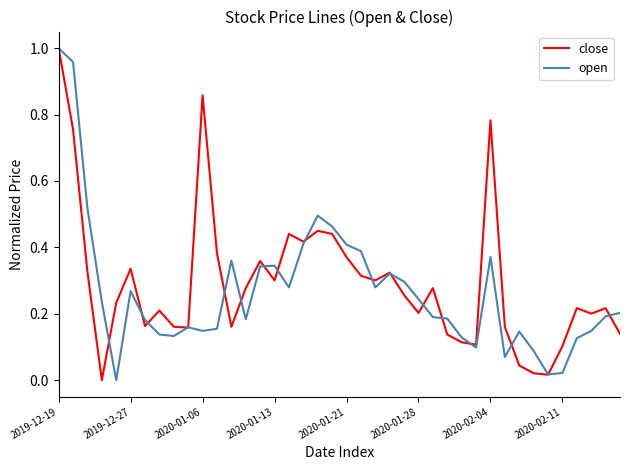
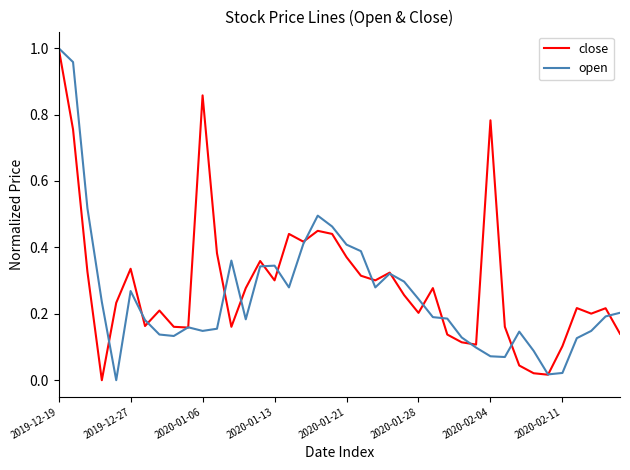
  {
    "close": {
      "2019-12-27": 0.34,
      "2020-01-06": 0.86,
      "2020-01-13": 0.30,
      "2020-01-21": 0.37,
      "2020-01-28": 0.20,
      "2020-02-04": 0.78,
      "2020-02-11": 0.10
    },
    "open": {
      "2019-12-27": 0.27,
      "2020-01-06": 0.15,
      "2020-01-13": 0.34,
      "2020-01-21": 0.41,
      "2020-01-28": 0.24,
-     "2020-02-04": 0.37,
+     "2020-02-04": 0.07,
      "2020-02-11": 0.02
    }
  }
